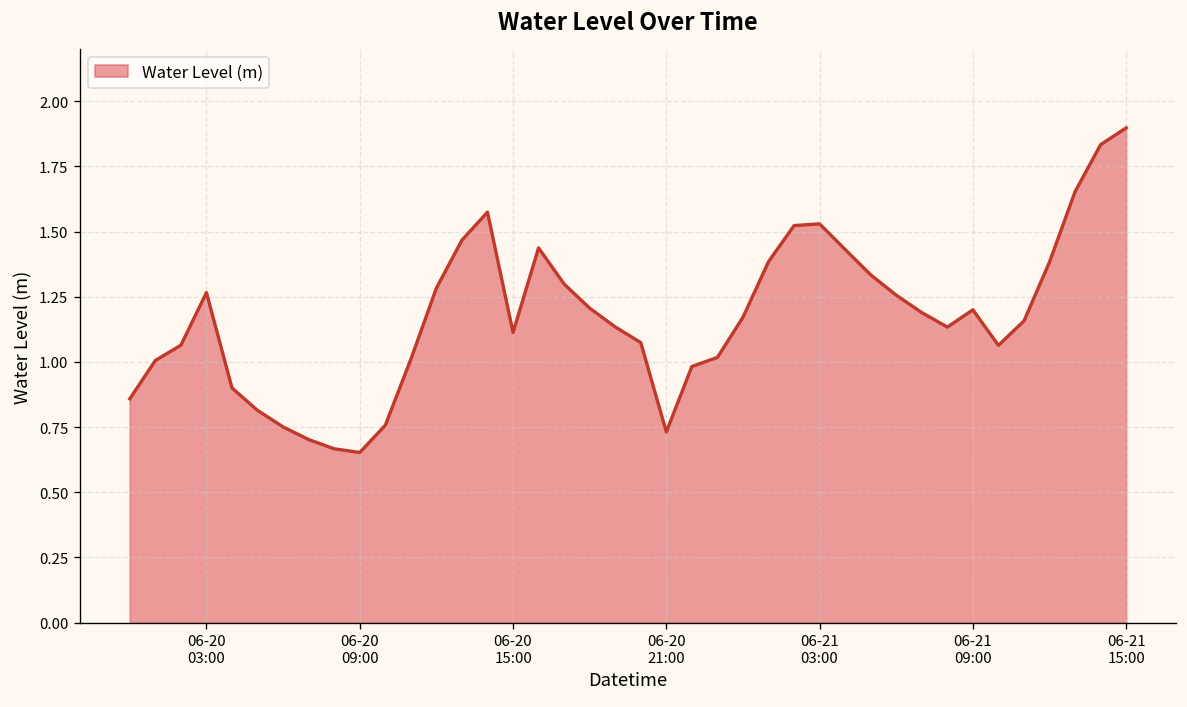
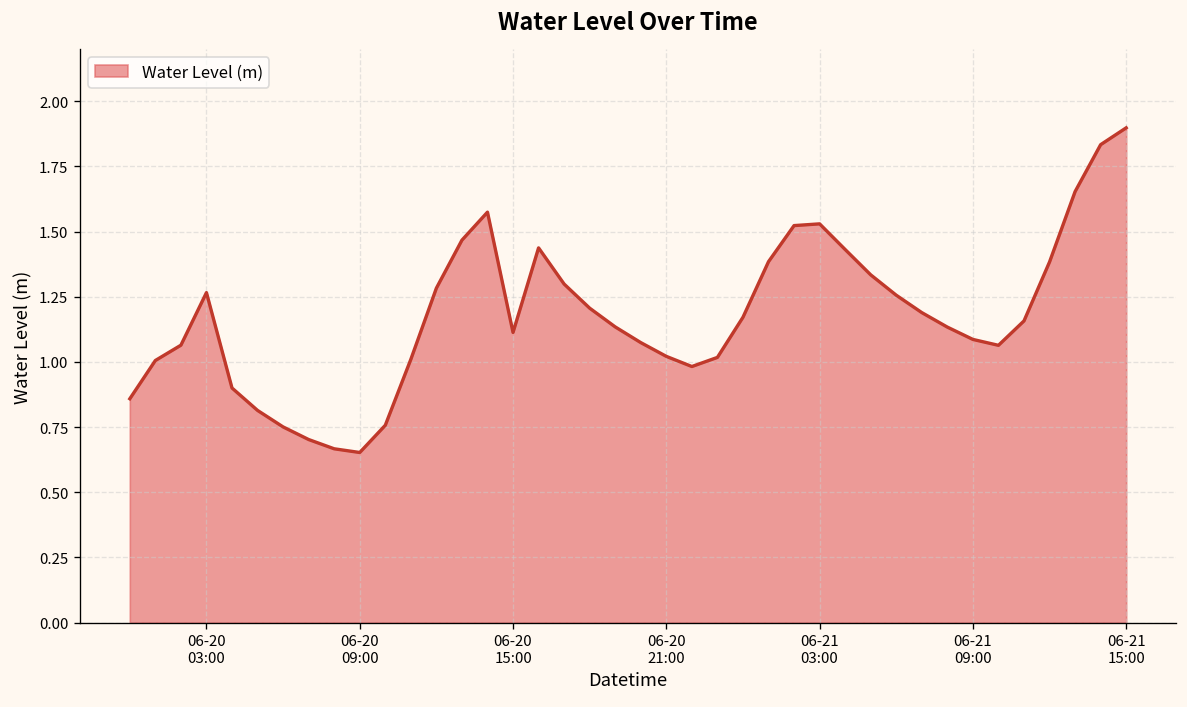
  {
    "06-20 03:00": 1.27,
    "06-20 09:00": 0.65,
    "06-20 15:00": 1.11,
-   "06-20 21:00": 0.73,
+   "06-20 21:00": 1.02,
    "06-21 03:00": 1.53,
-   "06-21 09:00": 1.20,
+   "06-21 09:00": 1.09,
    "06-21 15:00": 1.90
  }
